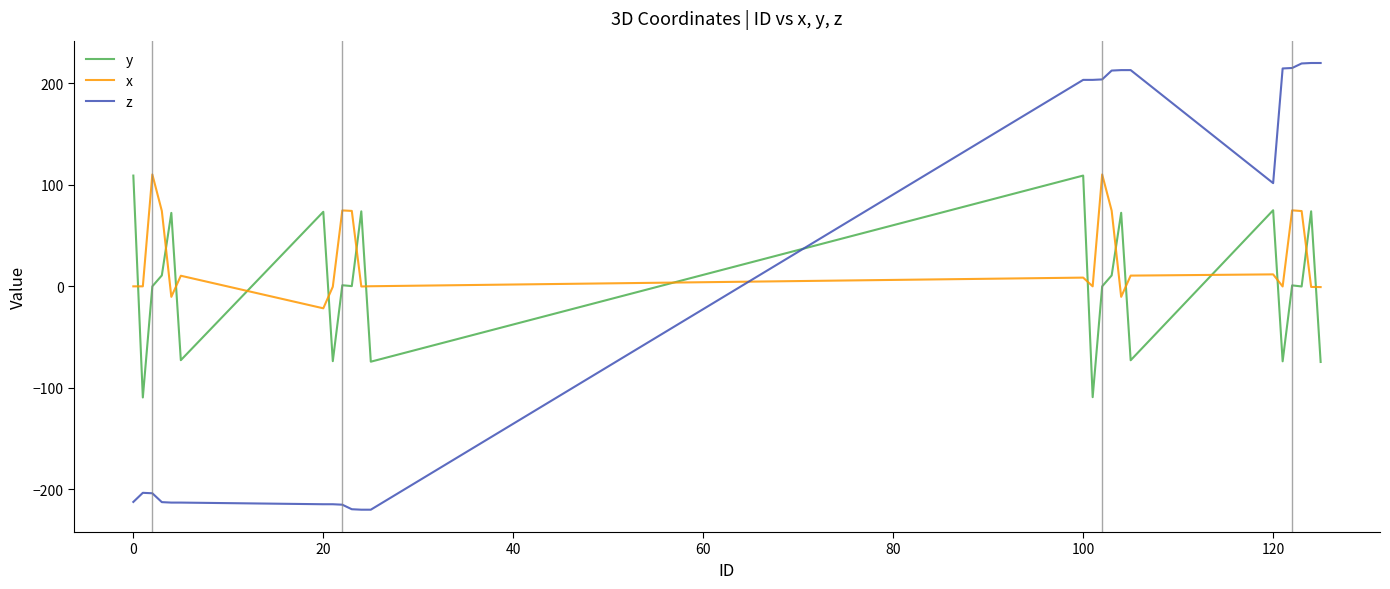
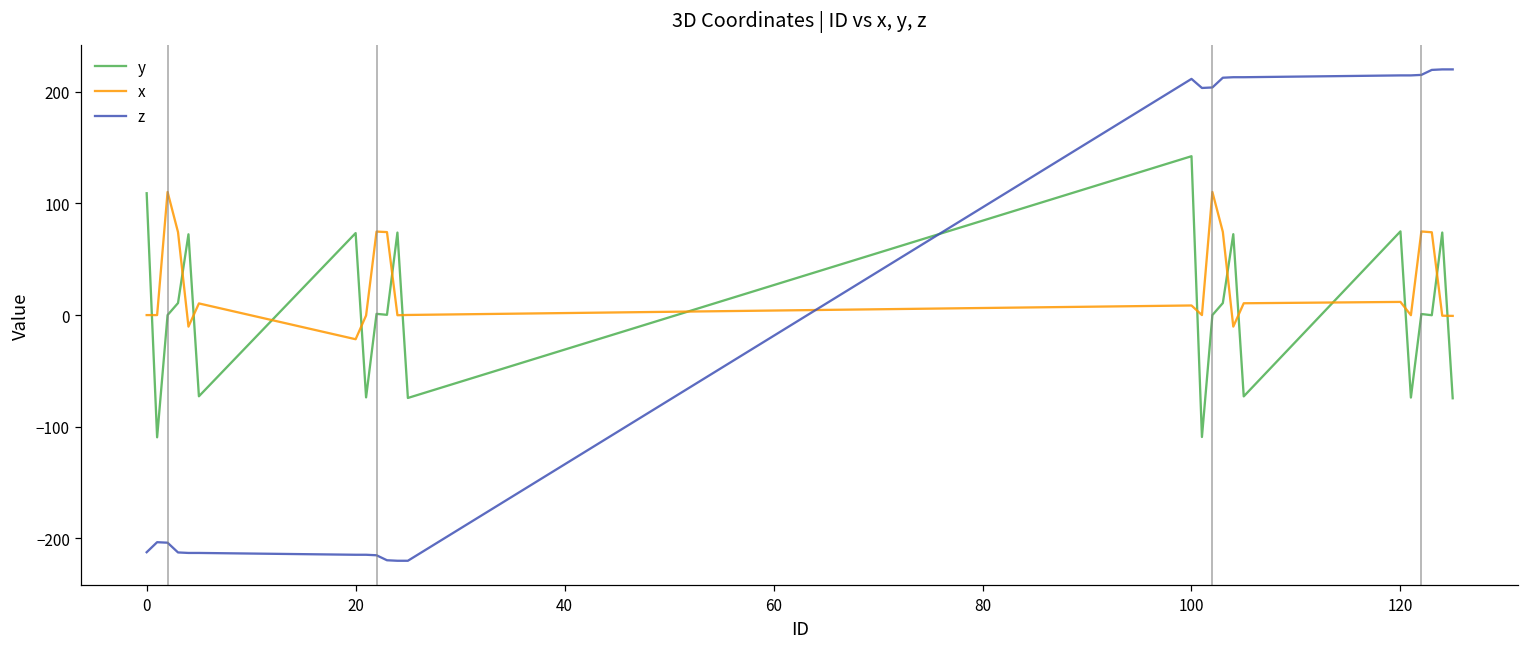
  {
    "y": {
      "0": 109,
      "20": 73,
-     "100": 109,
+     "100": 142,
      "120": 75
    },
    "x": {
      "0": 0,
      "20": -22,
      "100": 9,
      "120": 12
    },
    "z": {
      "0": -212,
      "20": -215,
-     "100": 203,
-     "120": 102
+     "100": 211,
+     "120": 215
    }
  }
